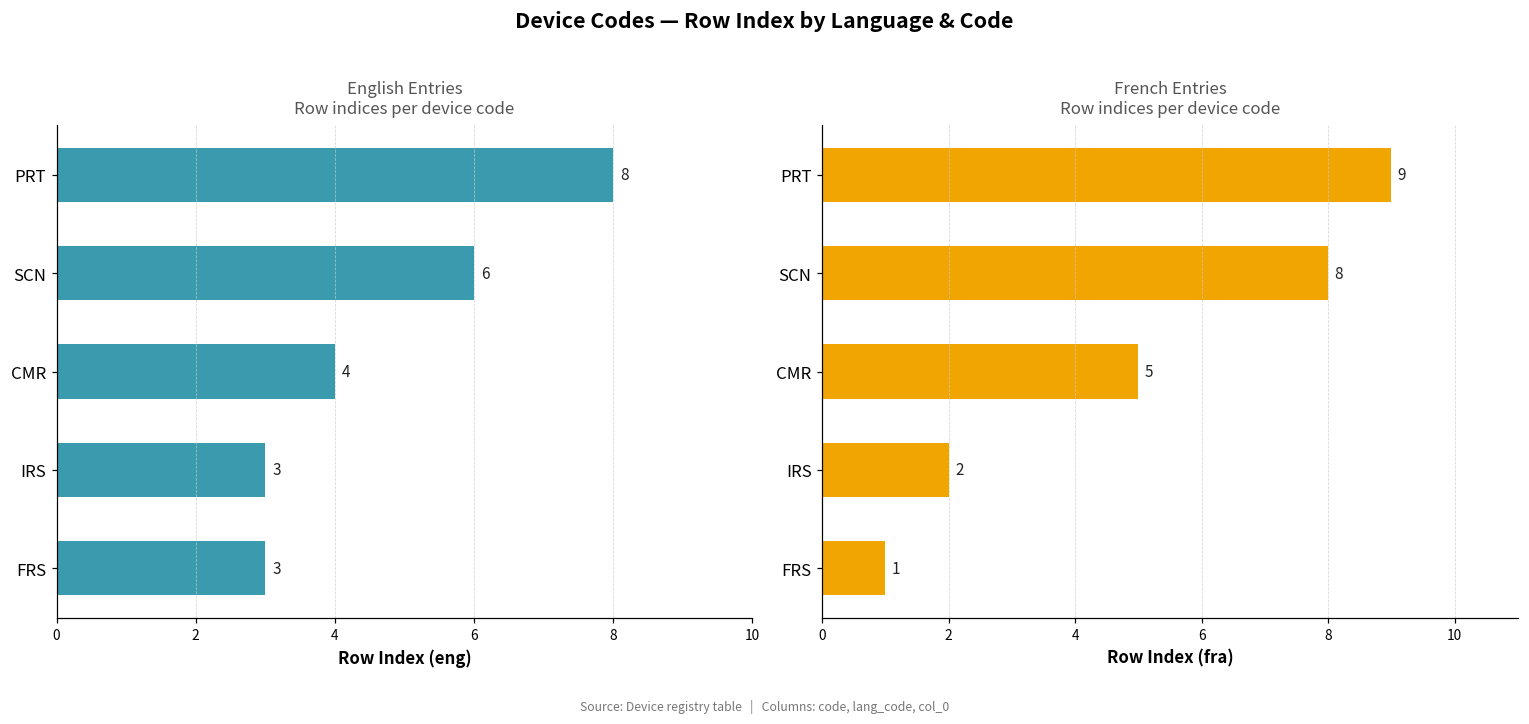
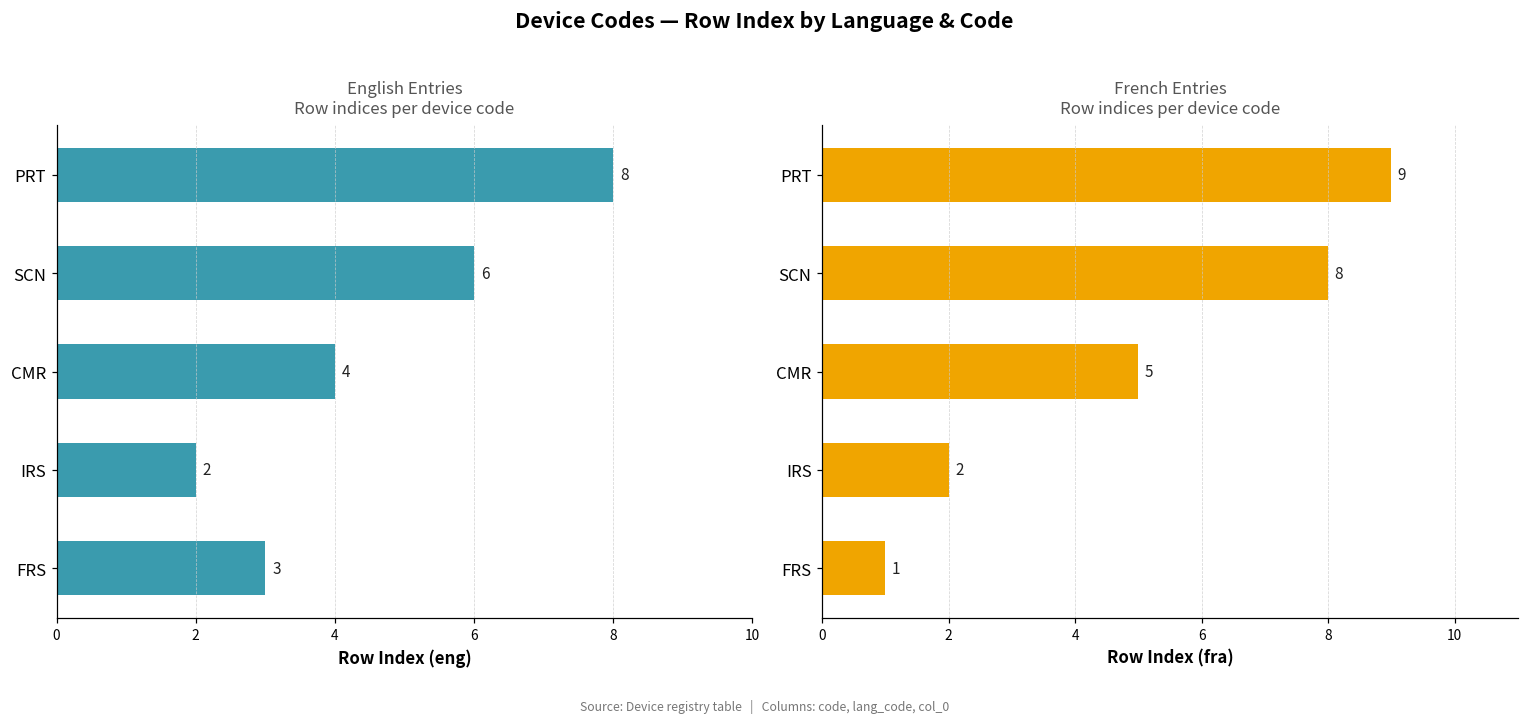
  {
    "English Entries Row indices per device code": {
      "PRT": 8,
      "SCN": 6,
      "CMR": 4,
-     "IRS": 3,
+     "IRS": 2,
      "FRS": 3
    },
    "French Entries Row indices per device code": {
      "PRT": 9,
      "SCN": 8,
      "CMR": 5,
      "IRS": 2,
      "FRS": 1
    }
  }
